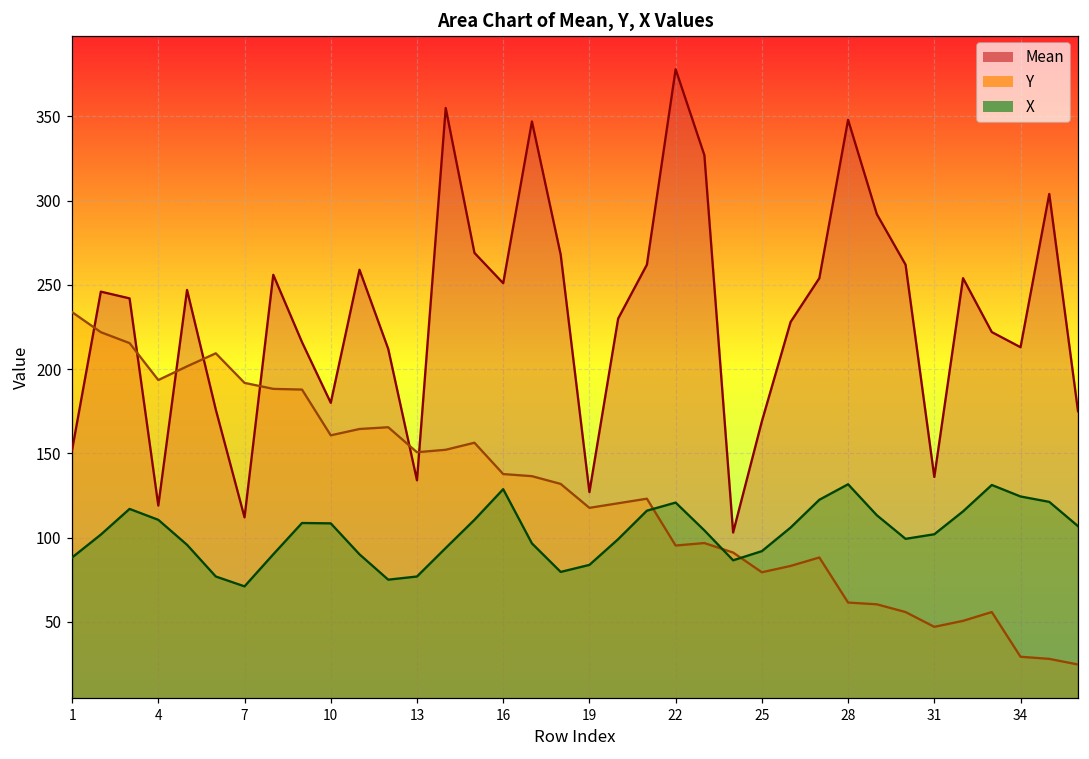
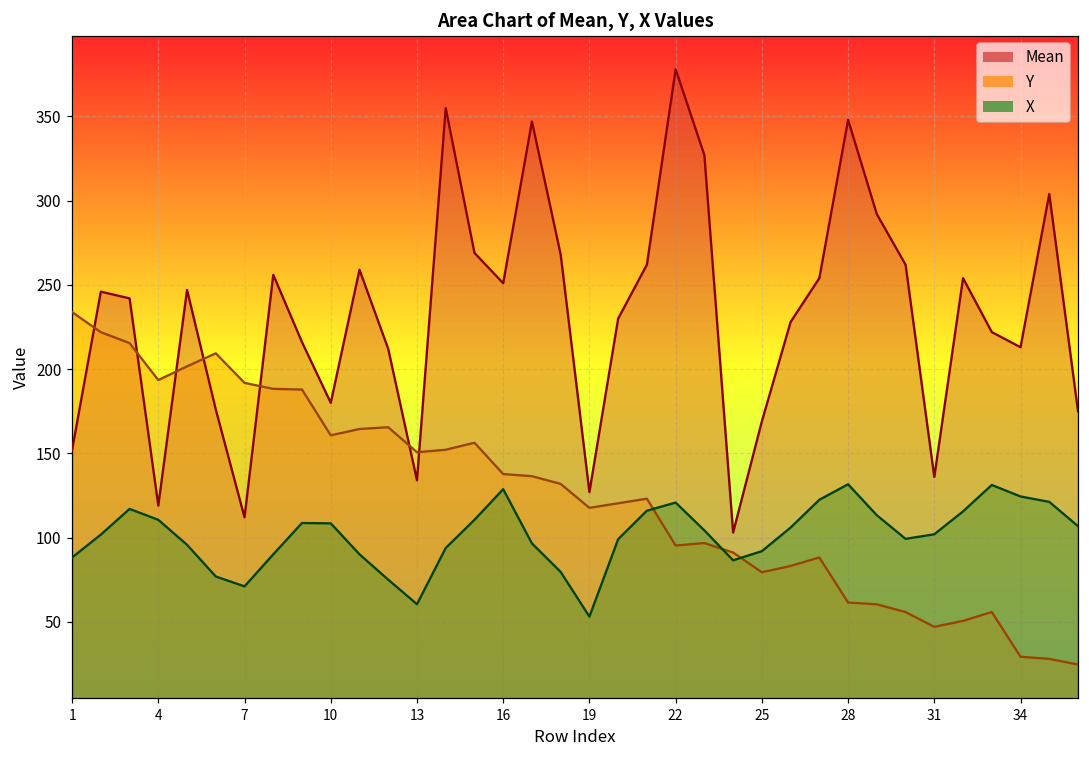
  {
    "X": {
      "1": 88,
      "4": 111,
      "7": 71,
      "10": 108,
-     "13": 77,
+     "13": 60,
      "16": 129,
-     "19": 84,
+     "19": 53,
      "22": 121,
      "25": 92,
      "28": 132,
      "31": 102,
      "34": 124
    }
  }
